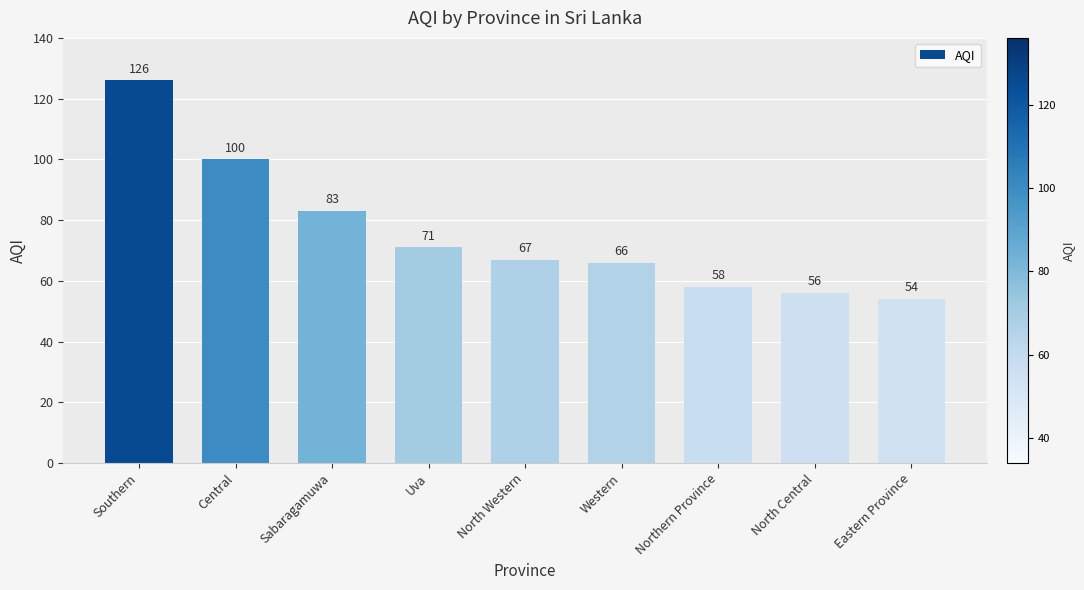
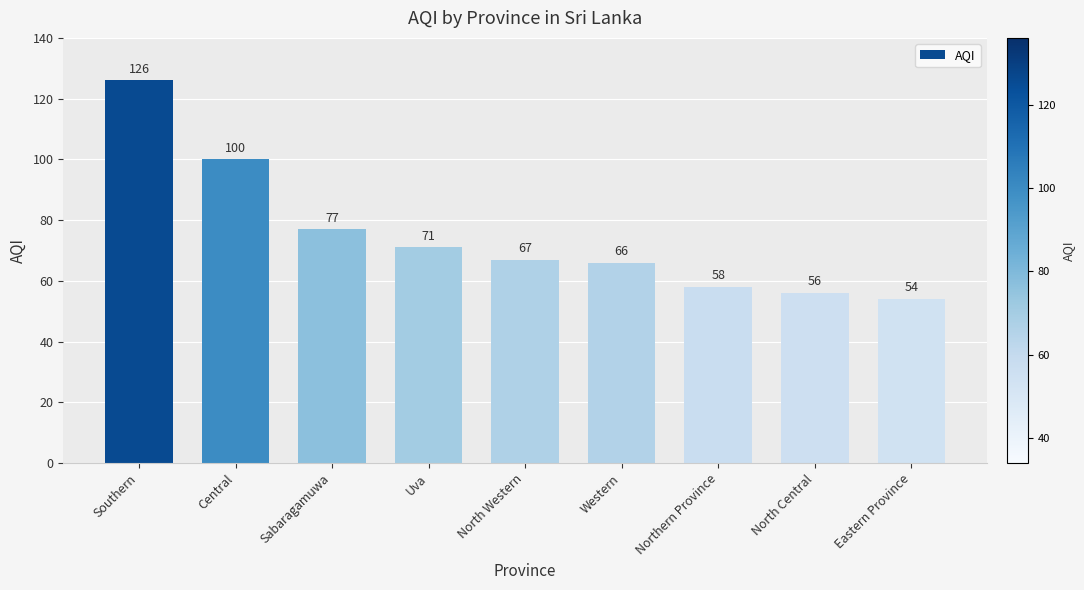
  {
    "Southern": 126,
    "Central": 100,
-   "Sabaragamuwa": 83,
+   "Sabaragamuwa": 77,
    "Uva": 71,
    "North Western": 67,
    "Western": 66,
    "Northern Province": 58,
    "North Central": 56,
    "Eastern Province": 54
  }
